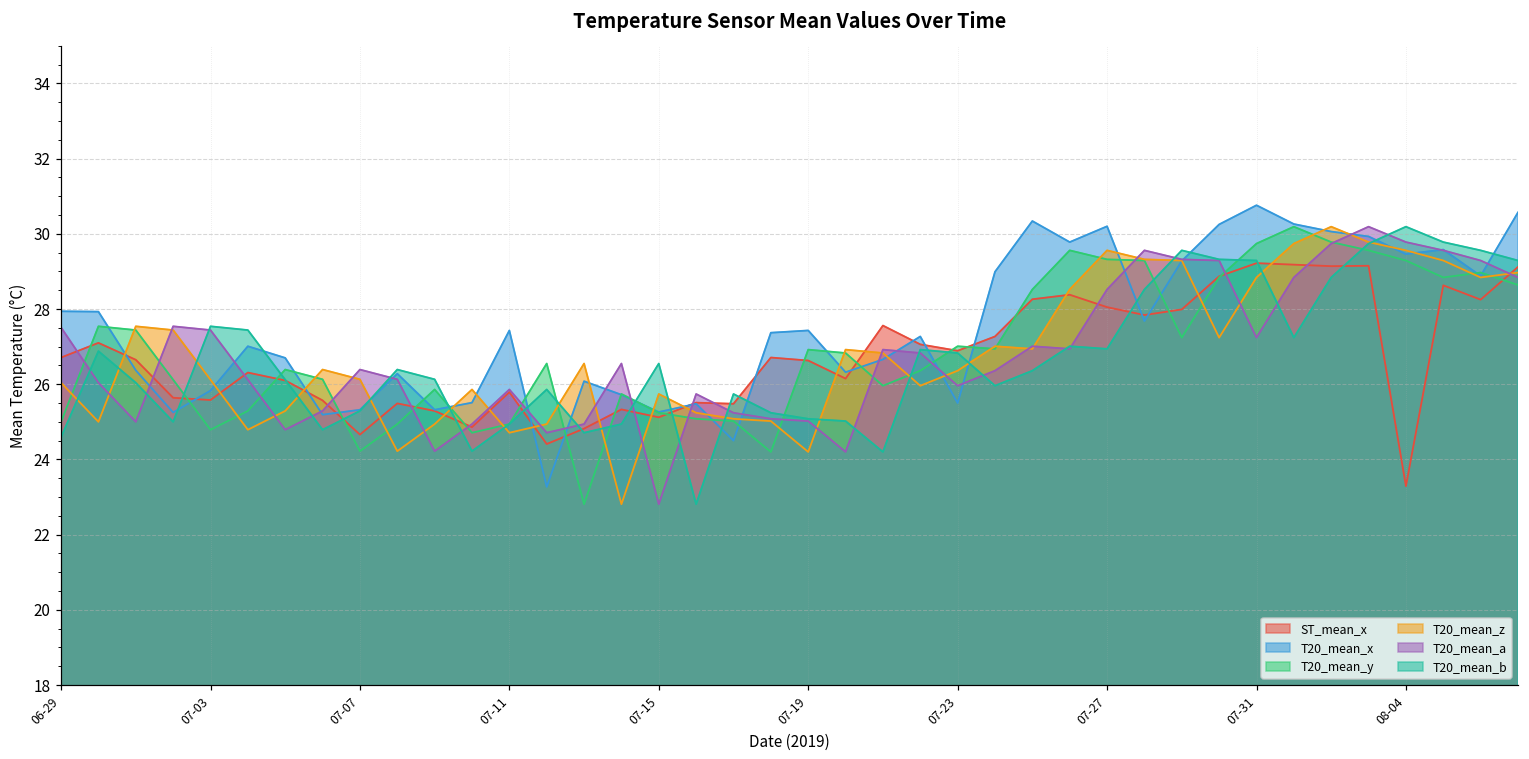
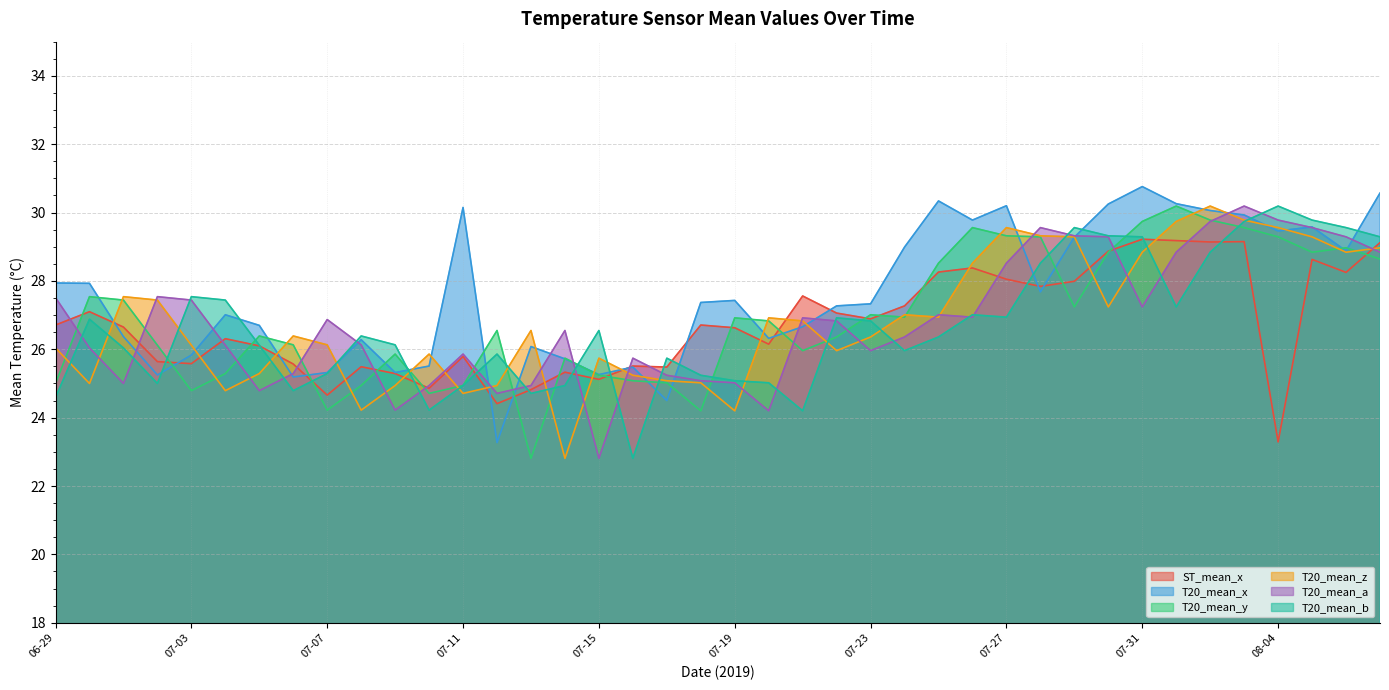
  {
    "ST_mean_x": {
      "06-29": 26.7,
      "07-03": 25.6,
      "07-07": 24.7,
      "07-15": 25.1,
      "07-19": 26.6,
      "07-27": 28.1,
      "08-04": 23.3
    },
    "T20_mean_x": {
      "06-29": 27.9,
      "07-03": 25.8,
-     "07-11": 27.4,
+     "07-11": 30.2,
      "07-19": 27.4,
-     "07-23": 25.5,
+     "07-23": 27.3,
      "07-27": 30.2,
      "07-31": 30.8,
      "08-04": 29.5
    },
    "T20_mean_z": {
      "06-29": 26.0,
      "07-03": 26.1,
      "07-07": 26.1,
      "07-11": 24.7,
      "07-15": 25.7,
      "07-19": 24.2,
      "07-23": 26.4,
      "07-27": 29.6,
      "07-31": 28.8,
      "08-04": 29.6
    },
    "T20_mean_a": {
      "06-29": 27.5,
      "07-03": 27.4,
-     "07-07": 26.4,
+     "07-07": 26.9,
      "07-15": 22.8,
      "07-23": 26.0,
      "07-27": 28.5,
      "07-31": 27.2,
      "08-04": 29.8
    }
  }
